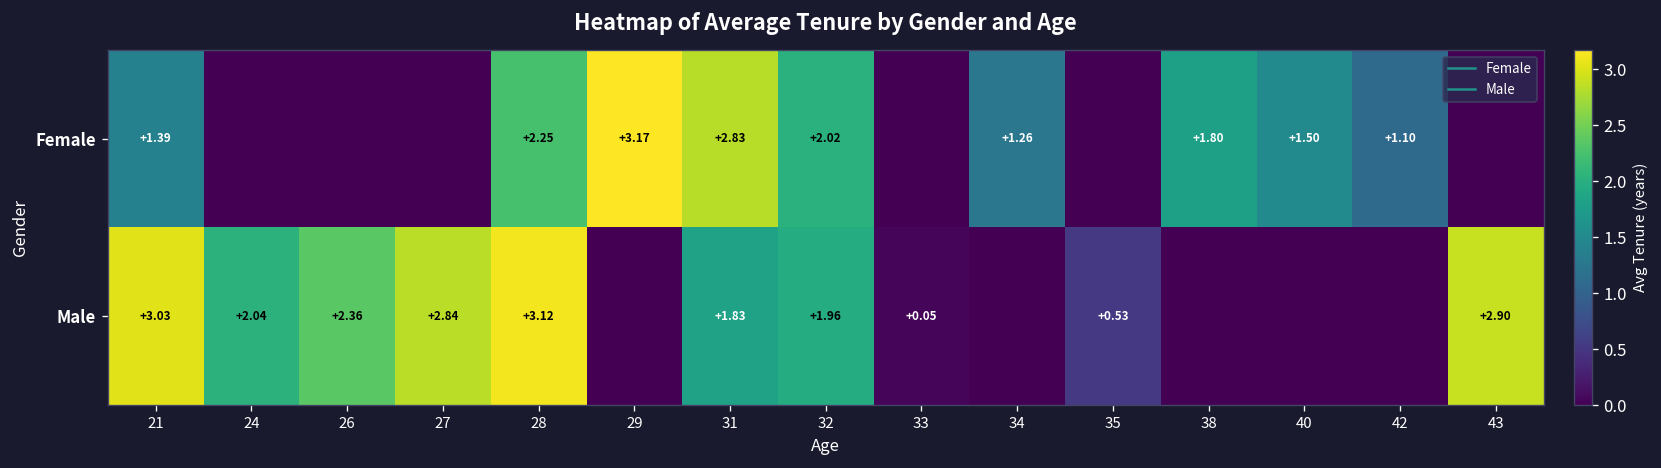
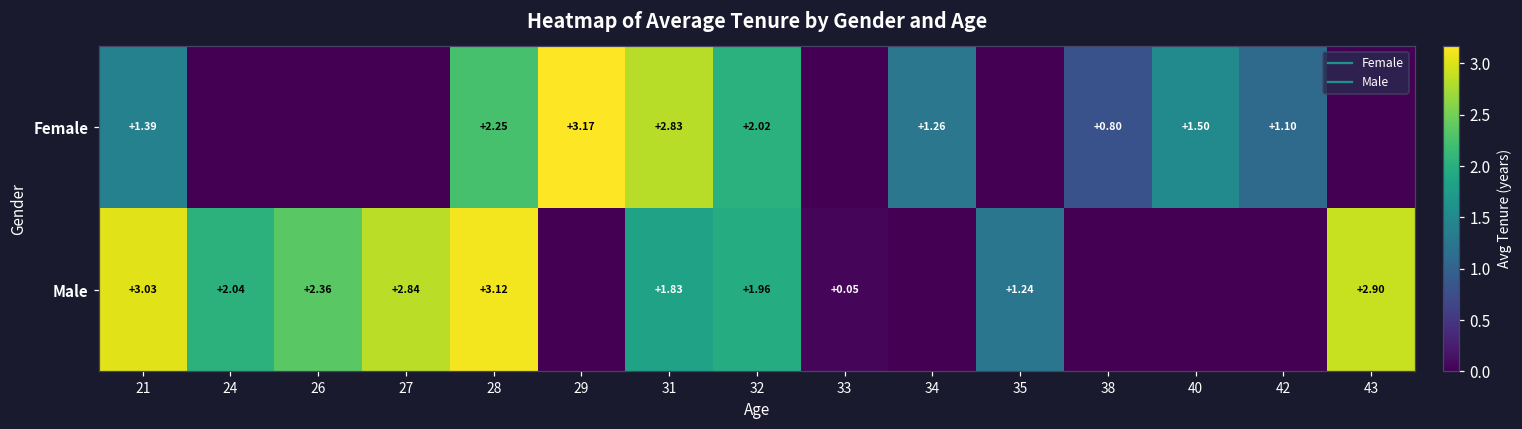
  {
    "Female": {
      "21": "+1.39",
      "28": "+2.25",
      "29": "+3.17",
      "31": "+2.83",
      "32": "+2.02",
      "34": "+1.26",
-     "38": "+1.80",
+     "38": "+0.80",
      "40": "+1.50",
      "42": "+1.10"
    },
    "Male": {
      "21": "+3.03",
      "24": "+2.04",
      "26": "+2.36",
      "27": "+2.84",
      "28": "+3.12",
      "31": "+1.83",
      "32": "+1.96",
      "33": "+0.05",
-     "35": "+0.53",
+     "35": "+1.24",
      "43": "+2.90"
    }
  }
